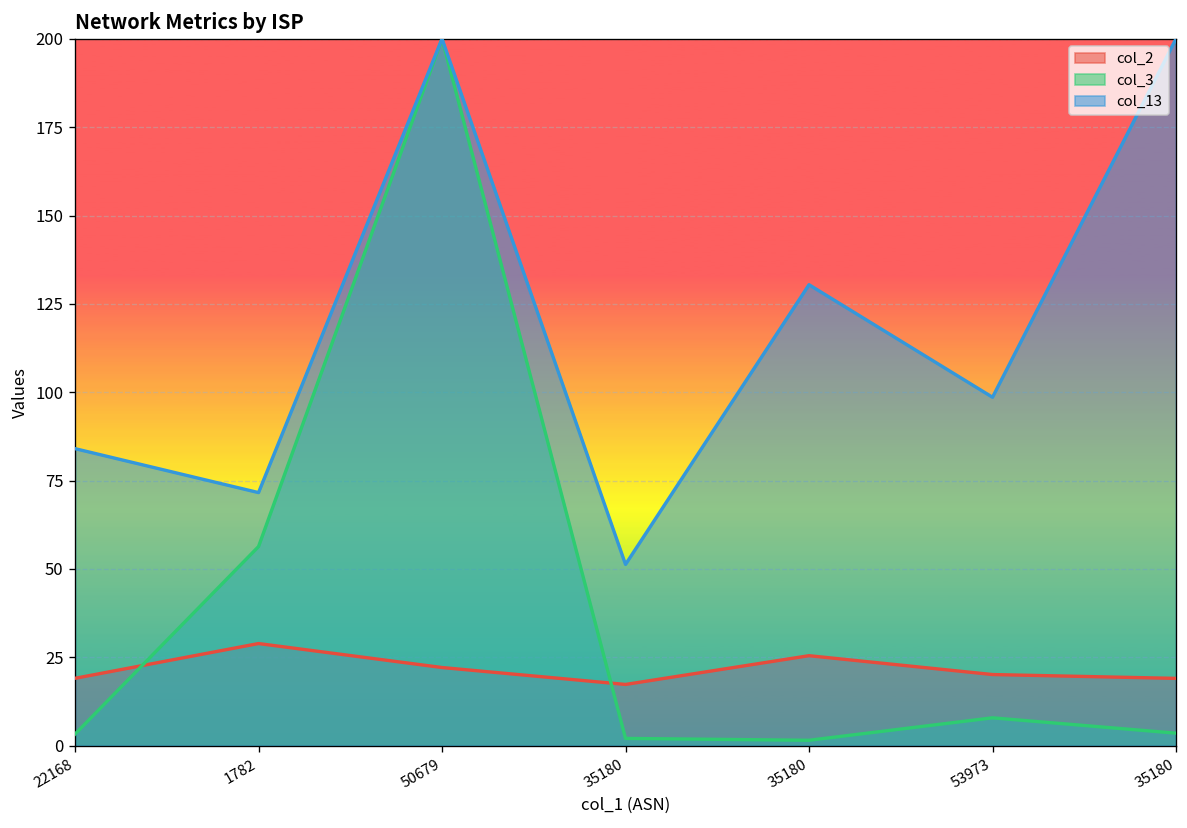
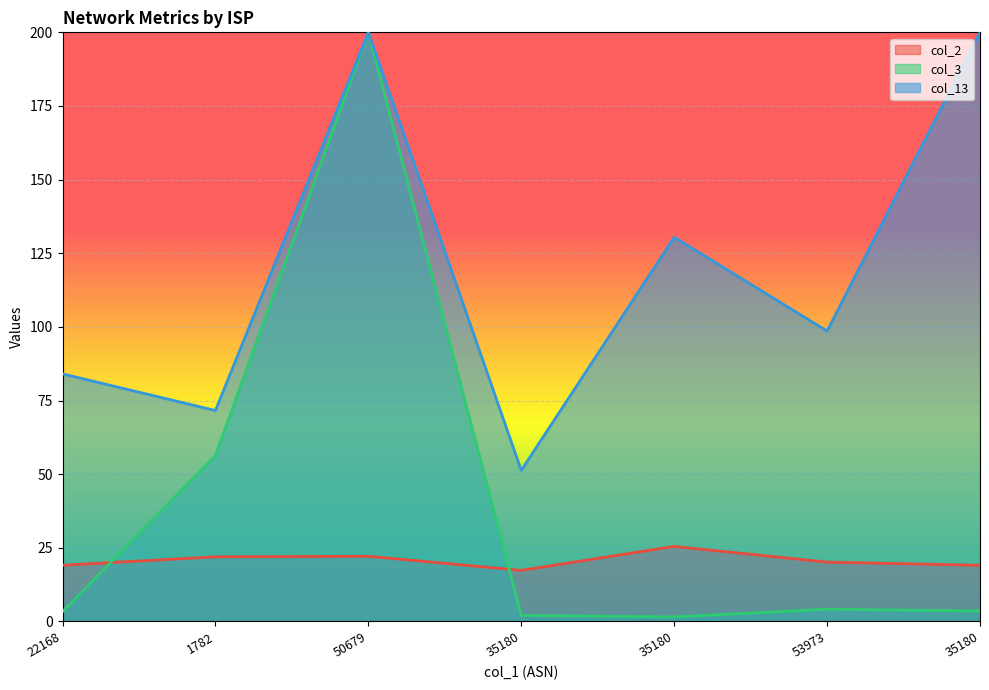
  {
    "col_2": {
      "22168": 19,
-     "1782": 29,
+     "1782": 22,
      "50679": 22,
      "53973": 20
    },
    "col_3": {
      "22168": 3,
      "1782": 56,
-     "53973": 8
+     "53973": 4
    },
    "col_13": {
      "22168": 84,
      "1782": 72,
      "53973": 99
    }
  }
